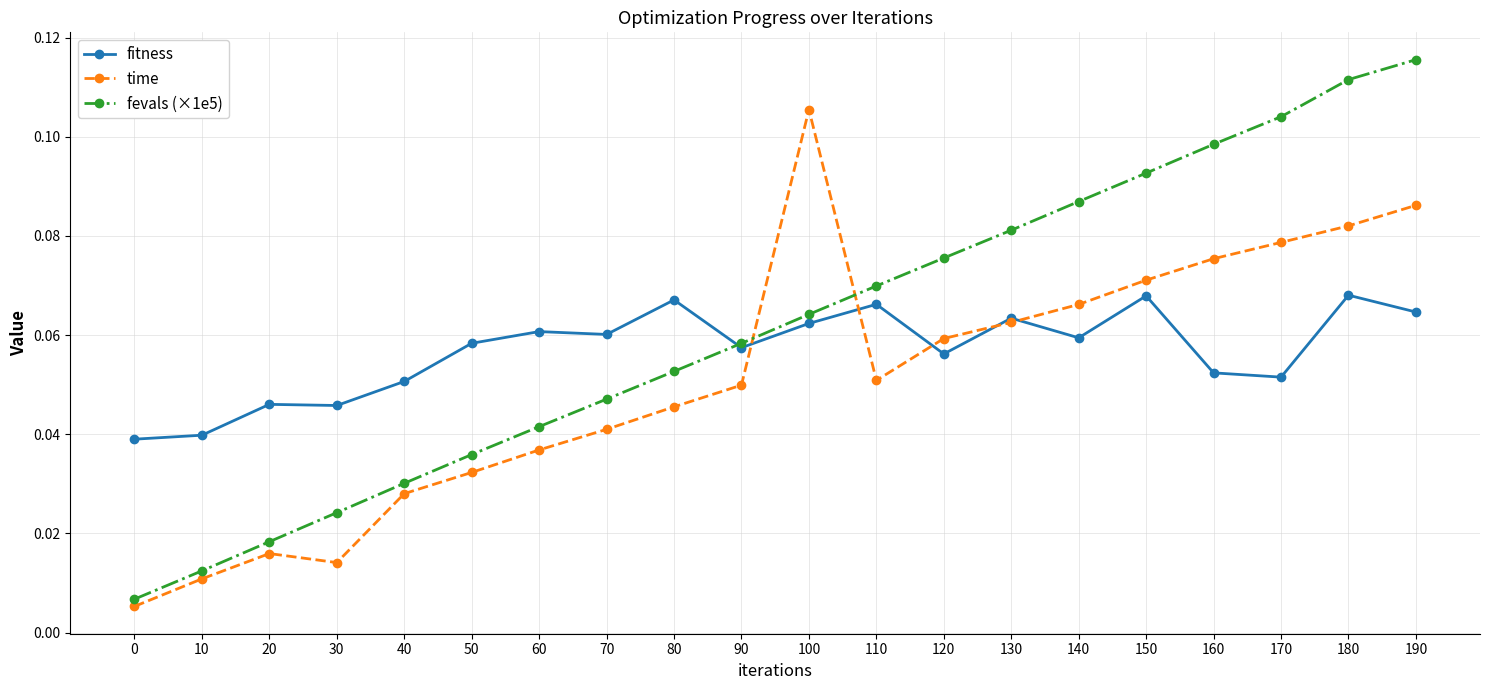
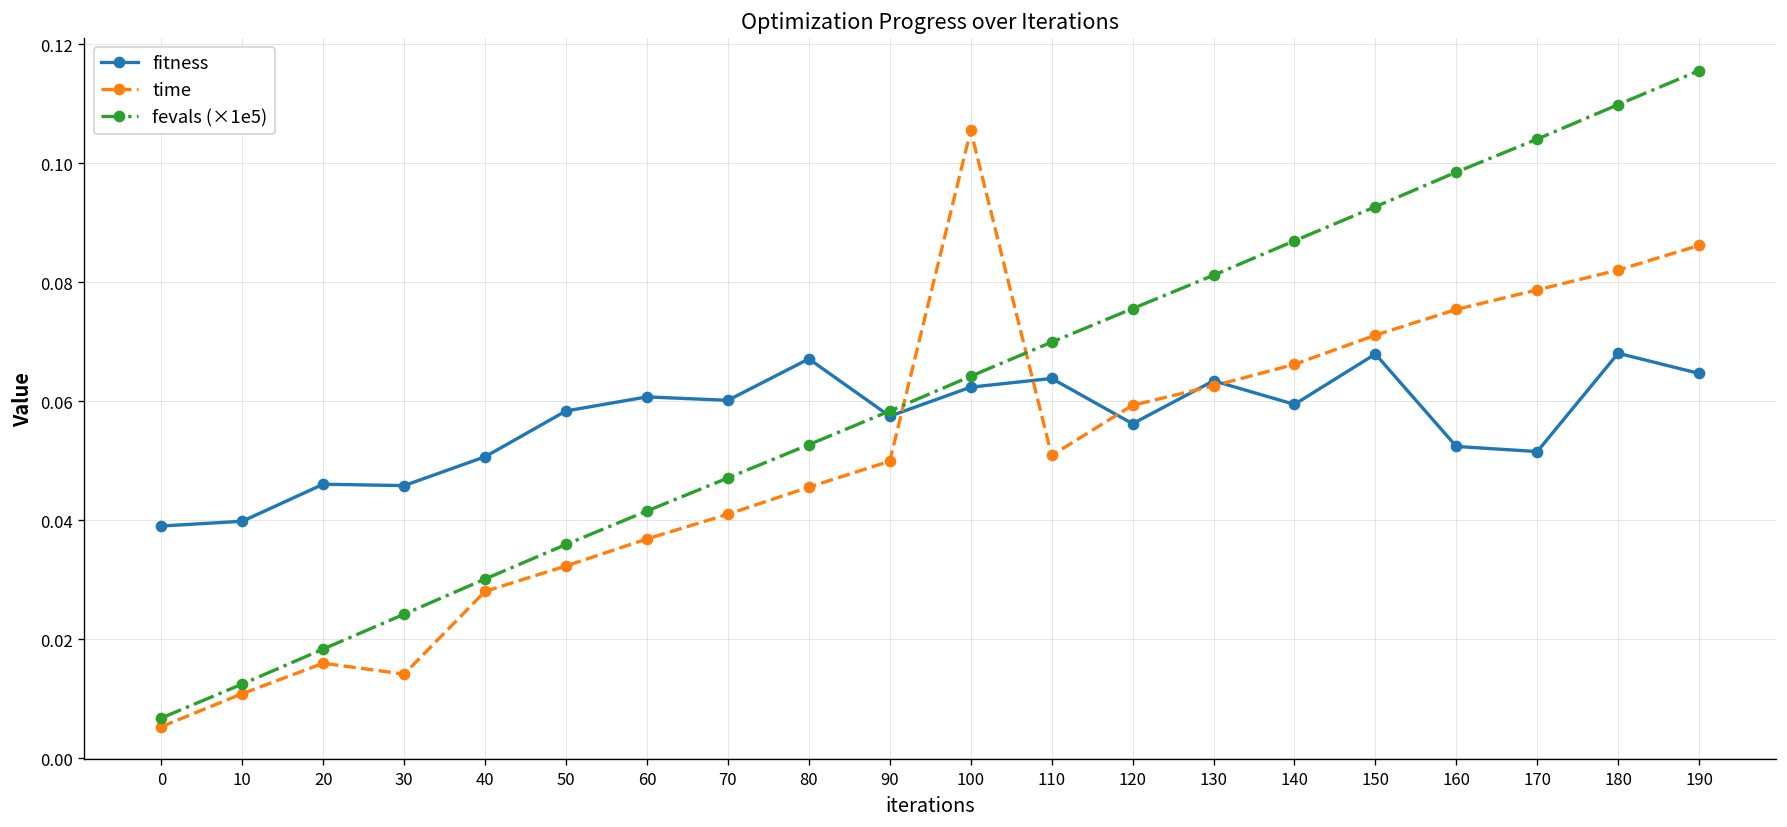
  {
    "fitness": {
      "0": 0.039,
      "10": 0.040,
      "20": 0.046,
      "30": 0.046,
      "40": 0.051,
      "50": 0.058,
      "60": 0.061,
      "70": 0.060,
      "80": 0.067,
      "90": 0.057,
      "100": 0.062,
-     "110": 0.066,
+     "110": 0.064,
      "120": 0.056,
      "130": 0.063,
      "140": 0.059,
      "150": 0.068,
      "160": 0.052,
      "170": 0.052,
      "180": 0.068,
      "190": 0.065
    },
    "time": {
      "0": 0.005,
      "10": 0.011,
      "20": 0.016,
      "30": 0.014,
      "40": 0.028,
      "50": 0.032,
      "60": 0.037,
      "70": 0.041,
      "80": 0.046,
      "90": 0.050,
      "100": 0.106,
      "110": 0.051,
      "120": 0.059,
      "130": 0.063,
      "140": 0.066,
      "150": 0.071,
      "160": 0.075,
      "170": 0.079,
      "180": 0.082,
      "190": 0.086
    },
    "fevals (×1e5)": {
      "0": 0.007,
      "10": 0.012,
      "20": 0.018,
      "30": 0.024,
      "40": 0.030,
      "50": 0.036,
      "60": 0.042,
      "70": 0.047,
      "80": 0.053,
      "90": 0.058,
      "100": 0.064,
      "110": 0.070,
      "120": 0.076,
      "130": 0.081,
      "140": 0.087,
      "150": 0.093,
      "160": 0.099,
      "170": 0.104,
-     "180": 0.112,
+     "180": 0.110,
      "190": 0.116
    }
  }
